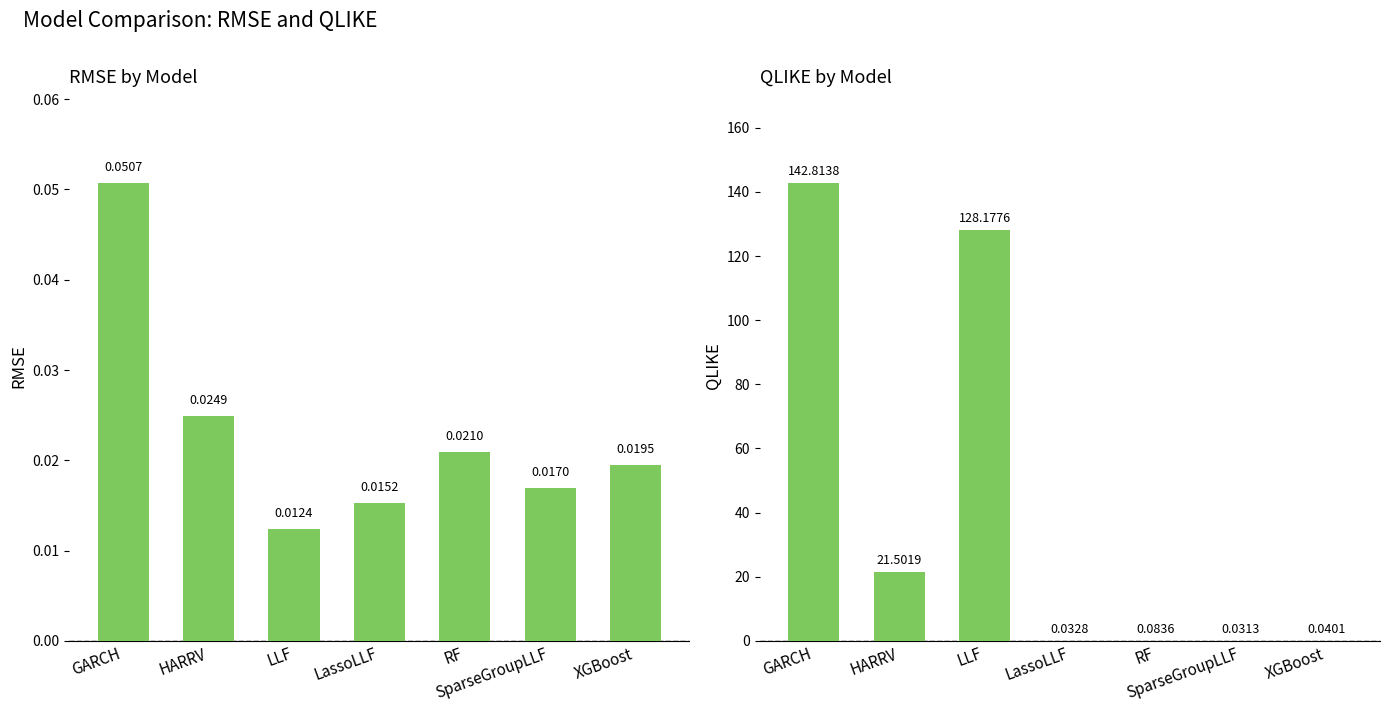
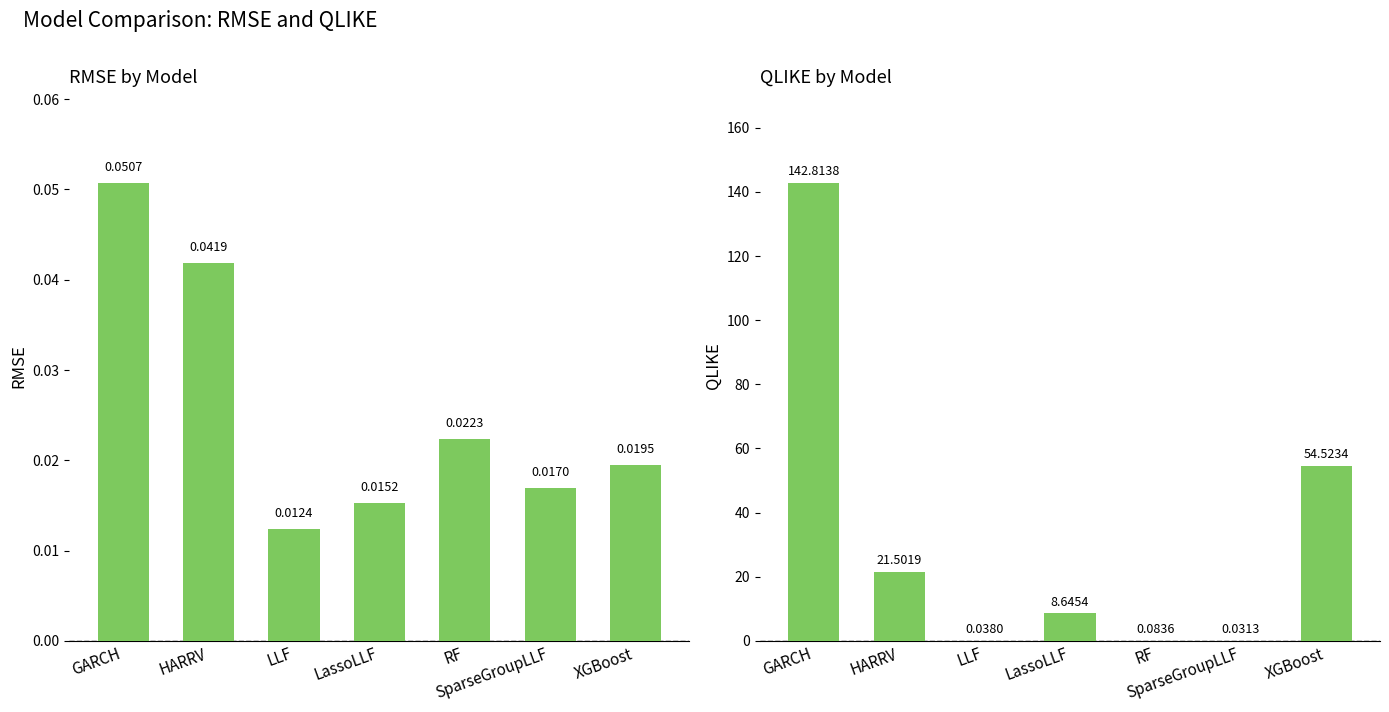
  {
    "RMSE by Model": {
      "GARCH": 0.0507,
-     "HARRV": 0.0249,
+     "HARRV": 0.0419,
      "LLF": 0.0124,
      "LassoLLF": 0.0152,
-     "RF": 0.0210,
+     "RF": 0.0223,
      "SparseGroupLLF": 0.0170,
      "XGBoost": 0.0195
    },
    "QLIKE by Model": {
      "GARCH": 142.8138,
      "HARRV": 21.5019,
-     "LLF": 128.1776,
-     "LassoLLF": 0.0328,
+     "LLF": 0.0380,
+     "LassoLLF": 8.6454,
      "RF": 0.0836,
      "SparseGroupLLF": 0.0313,
-     "XGBoost": 0.0401
+     "XGBoost": 54.5234
    }
  }
